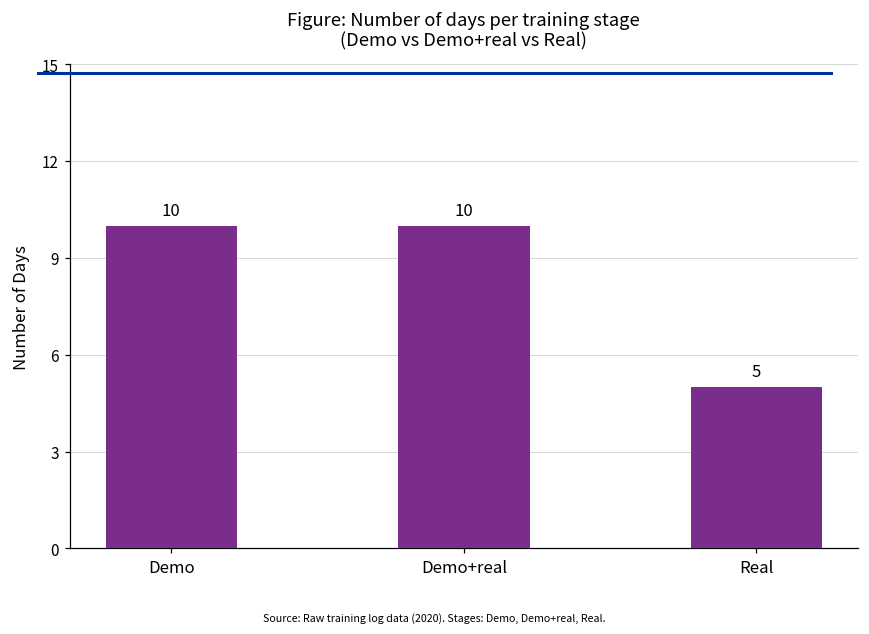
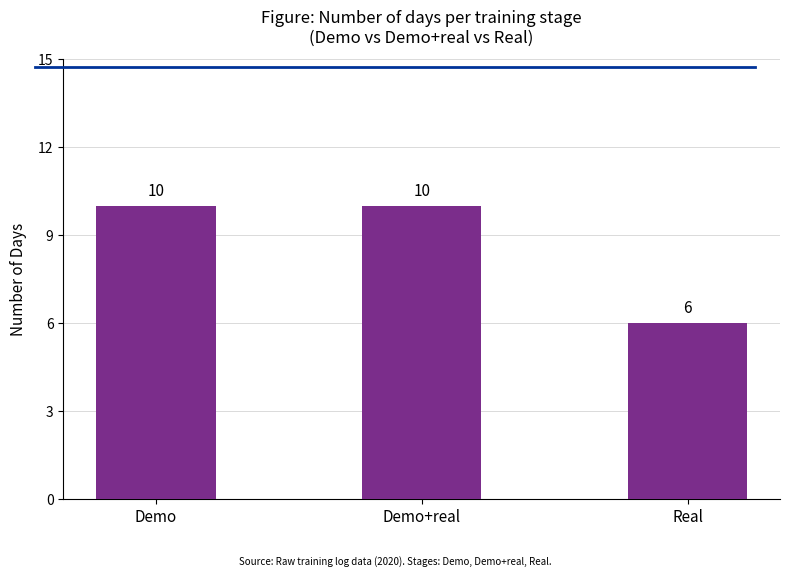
  {
    "Demo": 10,
    "Demo+real": 10,
-   "Real": 5
+   "Real": 6
  }
